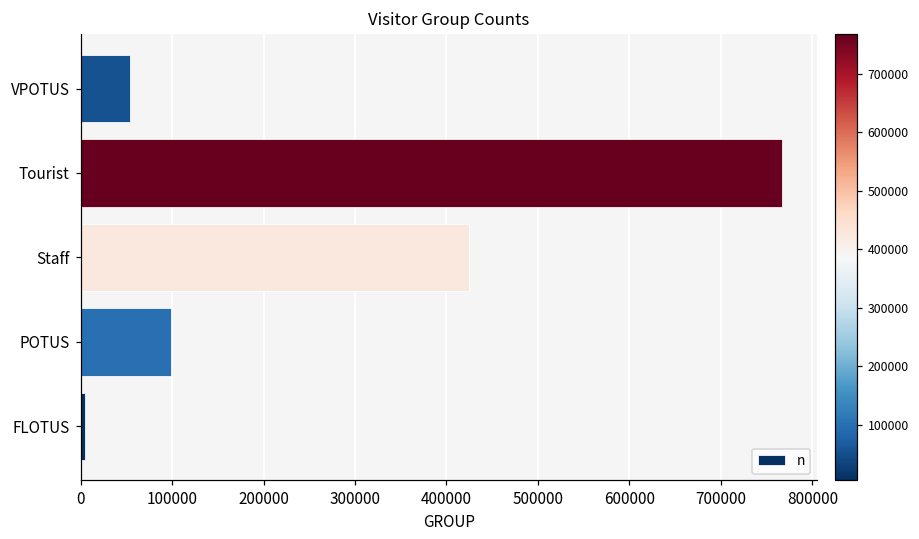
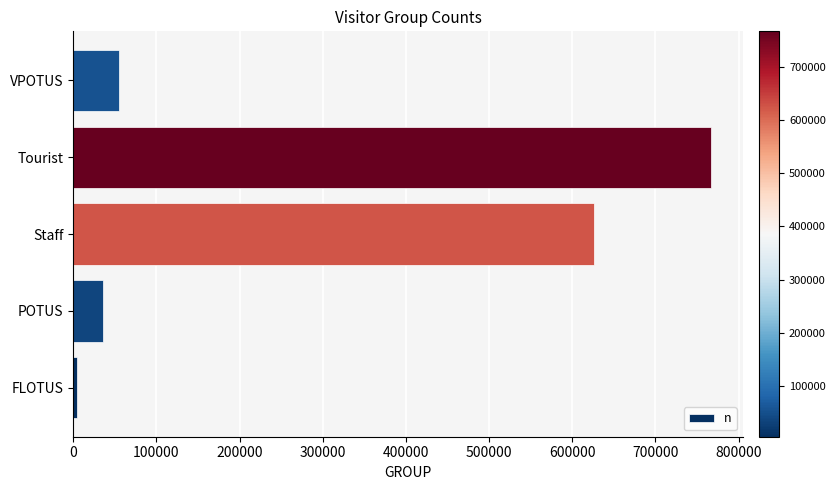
  {
    "VPOTUS": 50000,
    "Tourist": 770000,
-   "Staff": 430000,
-   "POTUS": 100000,
+   "Staff": 630000,
+   "POTUS": 40000,
    "FLOTUS": 0
  }
